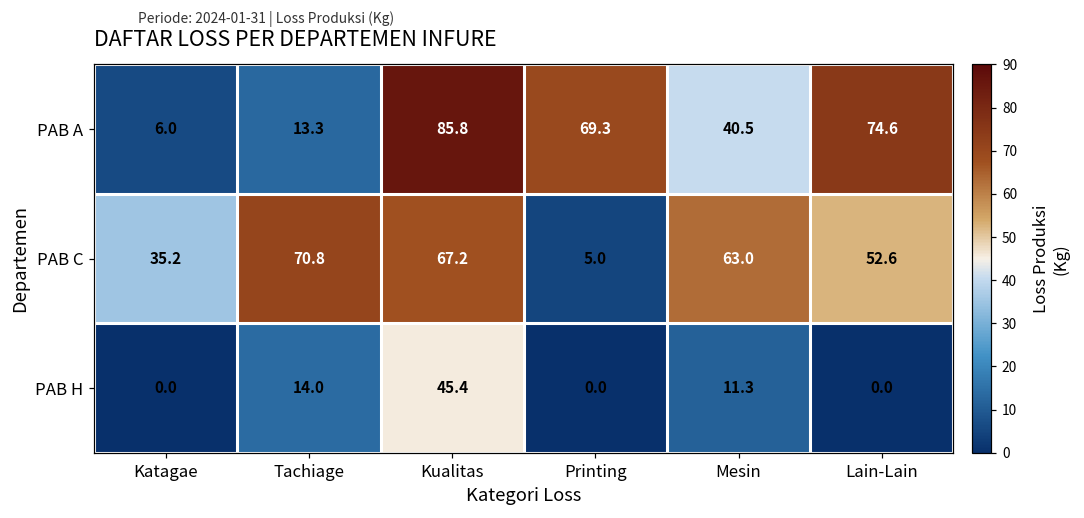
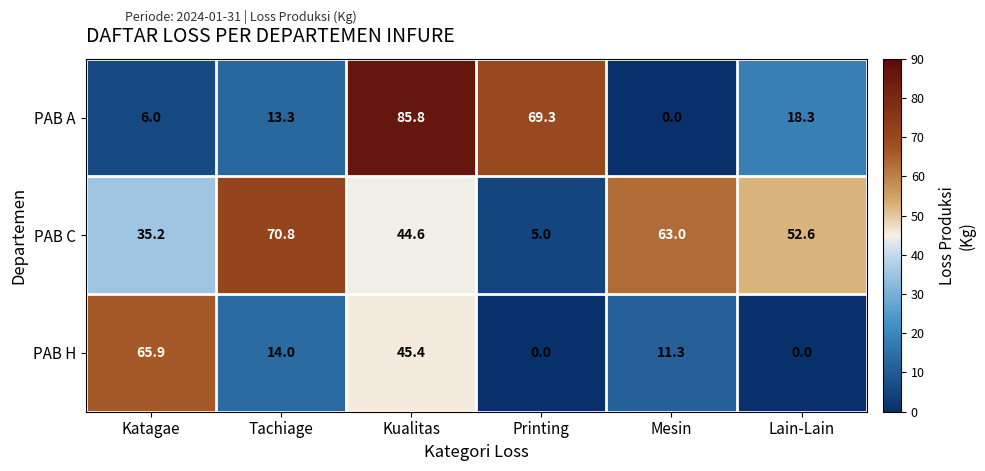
  {
    "PAB A": {
      "Katagae": 6.0,
      "Tachiage": 13.3,
      "Kualitas": 85.8,
      "Printing": 69.3,
-     "Mesin": 40.5,
-     "Lain-Lain": 74.6
+     "Mesin": 0.0,
+     "Lain-Lain": 18.3
    },
    "PAB C": {
      "Katagae": 35.2,
      "Tachiage": 70.8,
-     "Kualitas": 67.2,
+     "Kualitas": 44.6,
      "Printing": 5.0,
      "Mesin": 63.0,
      "Lain-Lain": 52.6
    },
    "PAB H": {
-     "Katagae": 0.0,
+     "Katagae": 65.9,
      "Tachiage": 14.0,
      "Kualitas": 45.4,
      "Printing": 0.0,
      "Mesin": 11.3,
      "Lain-Lain": 0.0
    }
  }
